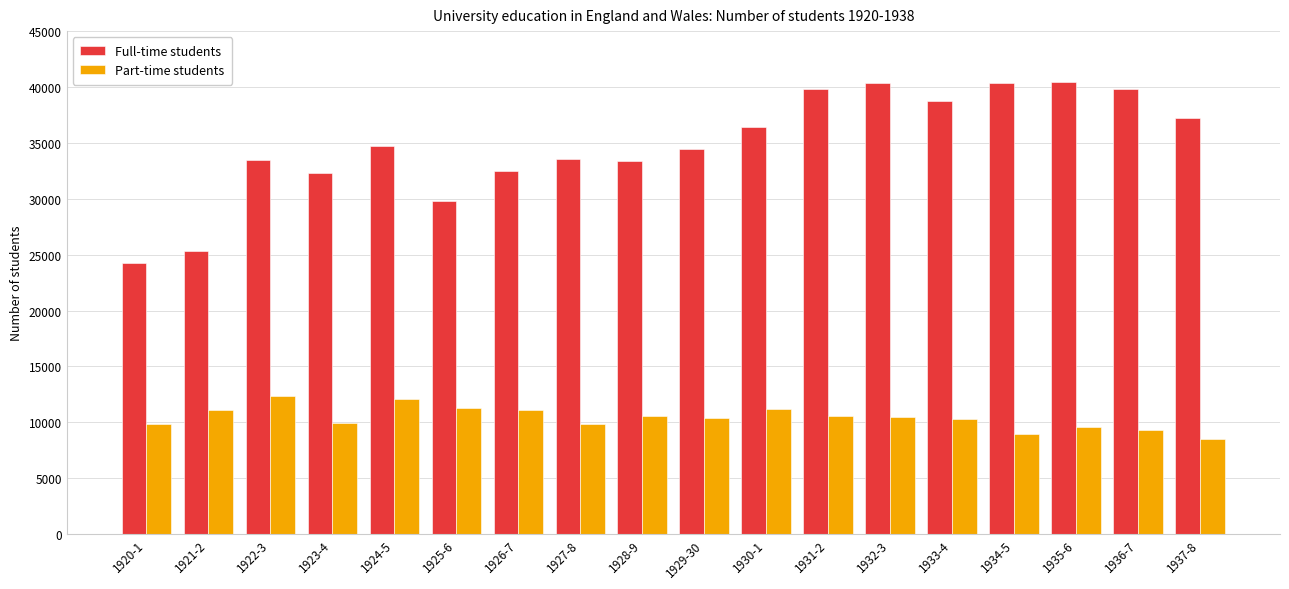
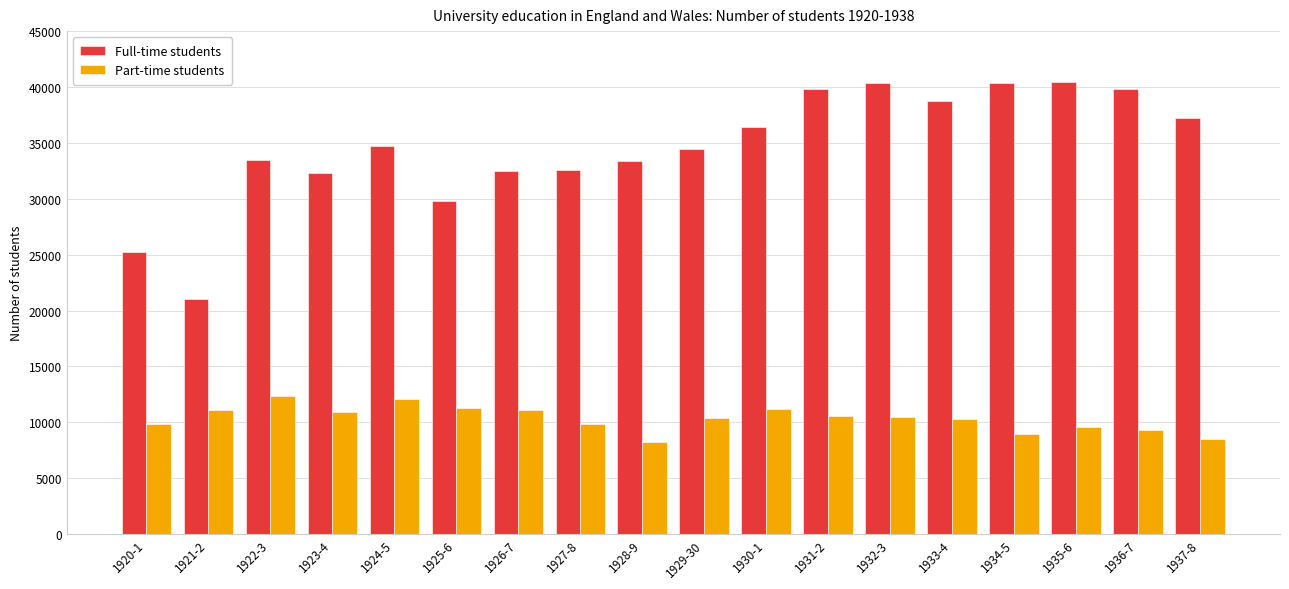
  {
    "Full-time students": {
-     "1920-1": 24200,
-     "1921-2": 25400,
+     "1920-1": 25300,
+     "1921-2": 21000,
      "1922-3": 33400,
      "1923-4": 32400,
      "1924-5": 34700,
      "1925-6": 29800,
      "1926-7": 32500,
-     "1927-8": 33500,
+     "1927-8": 32600,
      "1928-9": 33400,
      "1929-30": 34400,
      "1930-1": 36400,
      "1931-2": 39900,
      "1932-3": 40300,
      "1933-4": 38700,
      "1934-5": 40400,
      "1935-6": 40500,
      "1936-7": 39800,
      "1937-8": 37200
    },
    "Part-time students": {
      "1920-1": 9900,
      "1921-2": 11100,
      "1922-3": 12400,
-     "1923-4": 9900,
+     "1923-4": 10900,
      "1924-5": 12100,
      "1925-6": 11300,
      "1926-7": 11100,
      "1927-8": 9900,
-     "1928-9": 10600,
+     "1928-9": 8300,
      "1929-30": 10400,
      "1930-1": 11200,
      "1931-2": 10600,
      "1932-3": 10500,
      "1933-4": 10300,
      "1934-5": 9000,
      "1935-6": 9600,
      "1936-7": 9300,
      "1937-8": 8500
    }
  }
